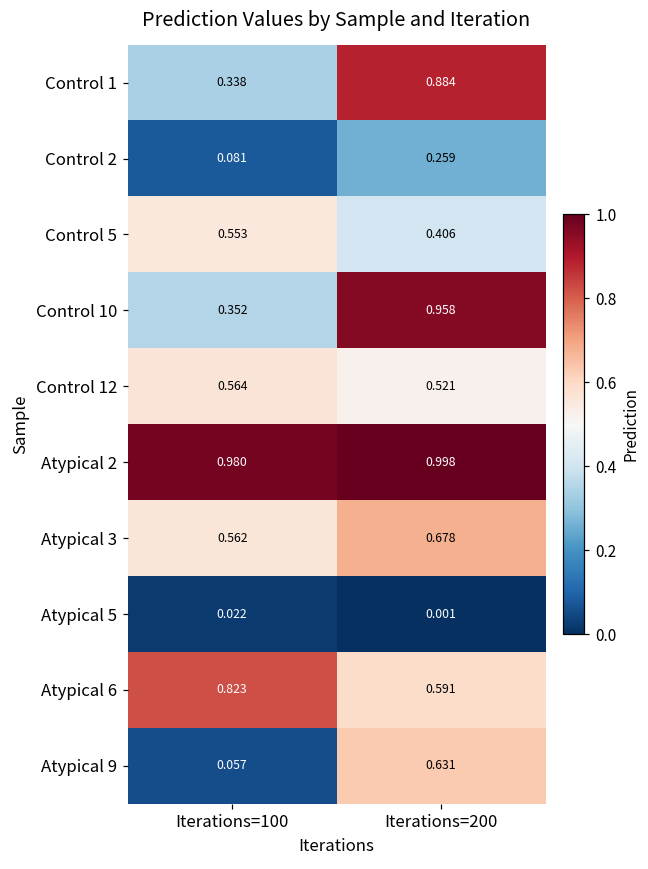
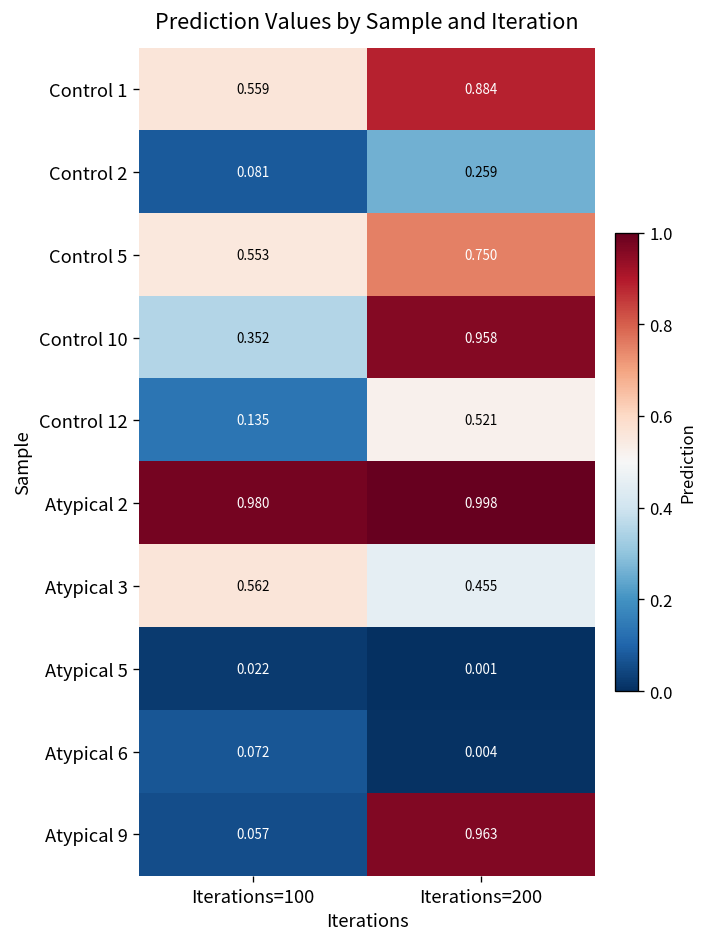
  {
    "Control 1": {
-     "Iterations=100": 0.338,
+     "Iterations=100": 0.559,
      "Iterations=200": 0.884
    },
    "Control 2": {
      "Iterations=100": 0.081,
      "Iterations=200": 0.259
    },
    "Control 5": {
      "Iterations=100": 0.553,
-     "Iterations=200": 0.406
+     "Iterations=200": 0.750
    },
    "Control 10": {
      "Iterations=100": 0.352,
      "Iterations=200": 0.958
    },
    "Control 12": {
-     "Iterations=100": 0.564,
+     "Iterations=100": 0.135,
      "Iterations=200": 0.521
    },
    "Atypical 2": {
      "Iterations=100": 0.980,
      "Iterations=200": 0.998
    },
    "Atypical 3": {
      "Iterations=100": 0.562,
-     "Iterations=200": 0.678
+     "Iterations=200": 0.455
    },
    "Atypical 5": {
      "Iterations=100": 0.022,
      "Iterations=200": 0.001
    },
    "Atypical 6": {
-     "Iterations=100": 0.823,
-     "Iterations=200": 0.591
+     "Iterations=100": 0.072,
+     "Iterations=200": 0.004
    },
    "Atypical 9": {
      "Iterations=100": 0.057,
-     "Iterations=200": 0.631
+     "Iterations=200": 0.963
    }
  }
